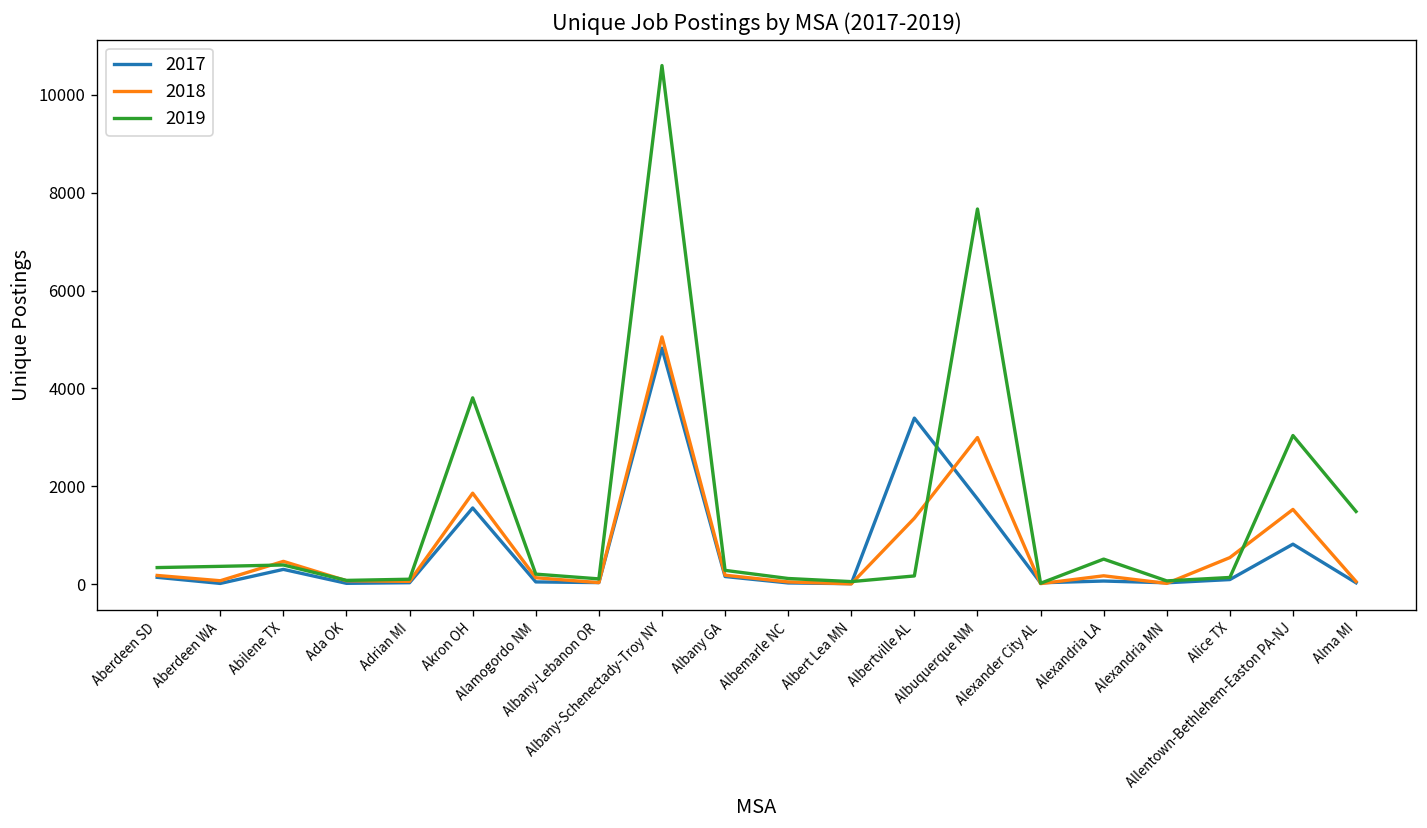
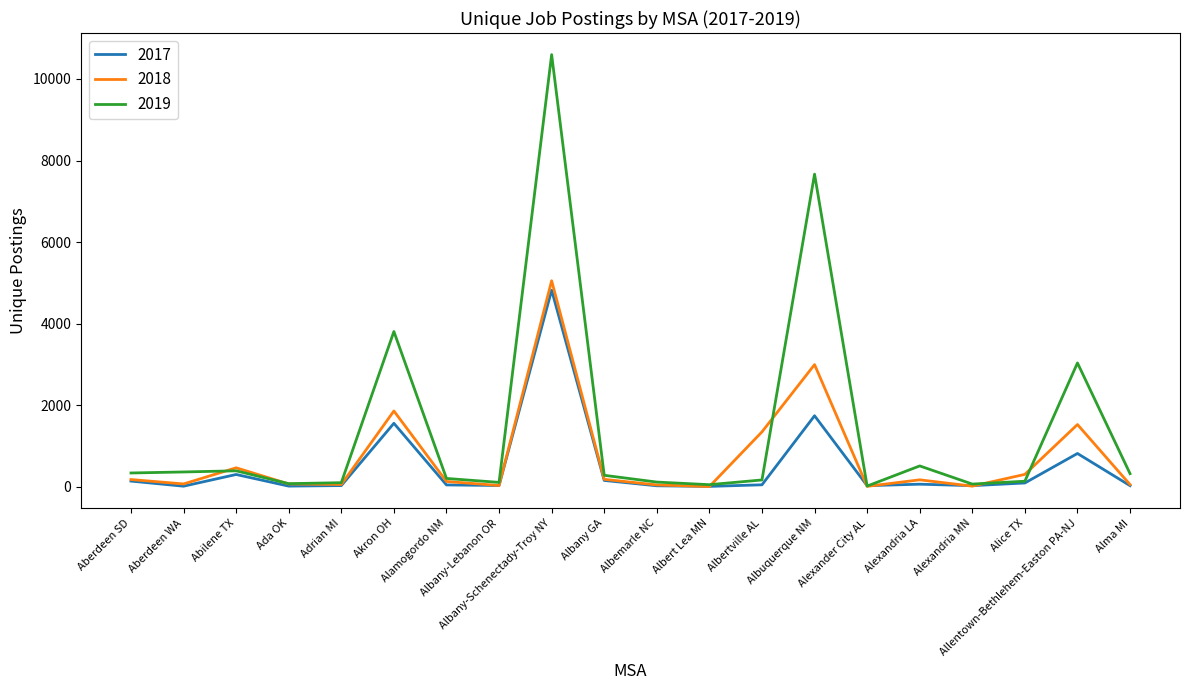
  {
    "2017": {
      "Abilene TX": 300,
      "Akron OH": 1600,
      "Alamogordo NM": 0,
      "Albany-Schenectady-Troy NY": 4800,
-     "Albertville AL": 3400,
+     "Albertville AL": 100,
      "Albuquerque NM": 1700,
      "Alexandria LA": 100,
      "Allentown-Bethlehem-Easton PA-NJ": 800
    },
    "2018": {
      "Abilene TX": 500,
      "Akron OH": 1900,
      "Alamogordo NM": 100,
      "Albany-Schenectady-Troy NY": 5100,
      "Albertville AL": 1300,
      "Albuquerque NM": 3000,
      "Alexandria LA": 200,
-     "Alice TX": 500,
+     "Alice TX": 300,
      "Allentown-Bethlehem-Easton PA-NJ": 1500
    },
    "2019": {
      "Aberdeen SD": 300,
      "Aberdeen WA": 400,
      "Abilene TX": 400,
      "Akron OH": 3800,
      "Alamogordo NM": 200,
      "Albany-Lebanon OR": 100,
      "Albany-Schenectady-Troy NY": 10600,
      "Albany GA": 300,
      "Albemarle NC": 100,
      "Albertville AL": 200,
      "Albuquerque NM": 7700,
      "Alexandria LA": 500,
      "Allentown-Bethlehem-Easton PA-NJ": 3000,
-     "Alma MI": 1500
+     "Alma MI": 300
    }
  }
